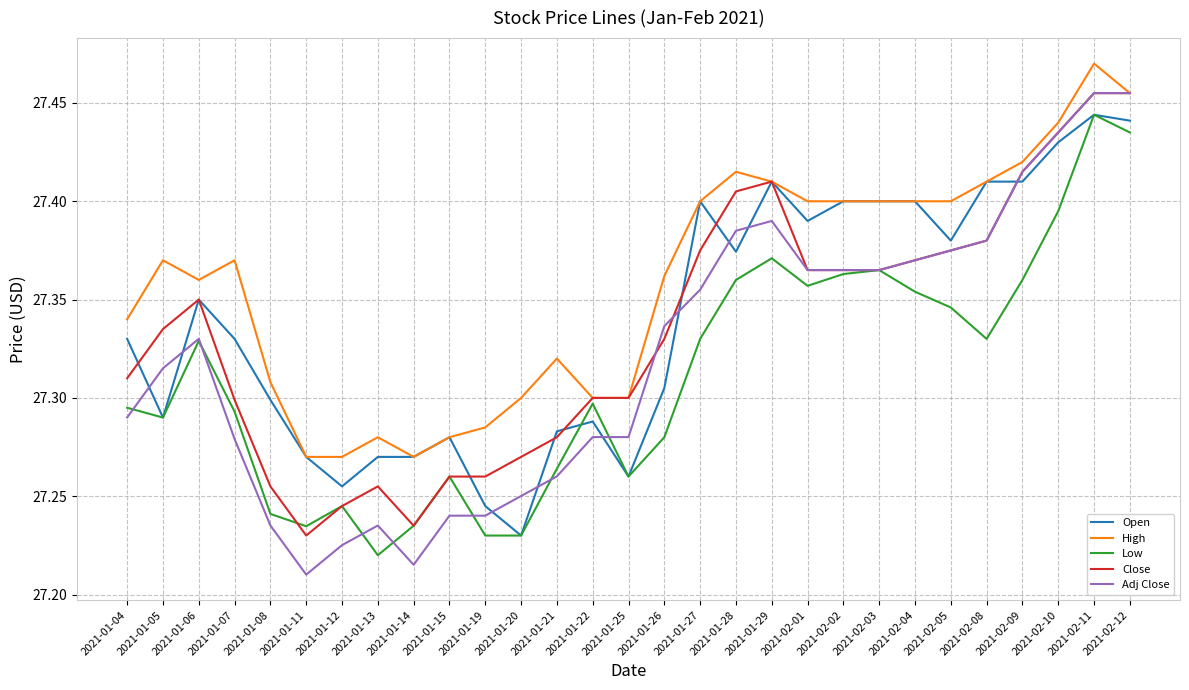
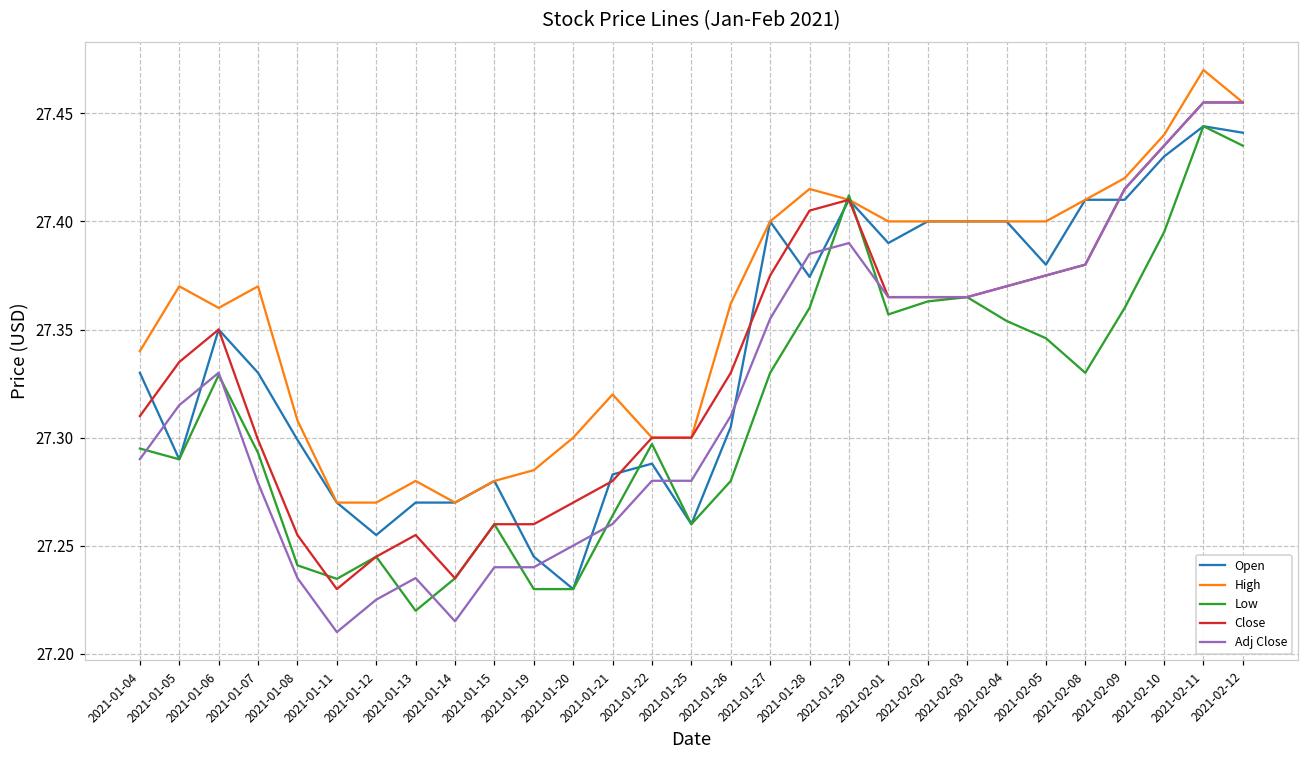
  {
    "Open": {
      "2021-01-04": 27.330,
      "2021-01-07": 27.330,
      "2021-01-08": 27.299,
      "2021-01-12": 27.255,
      "2021-01-13": 27.270,
      "2021-01-19": 27.245,
      "2021-01-21": 27.283,
      "2021-01-22": 27.288,
      "2021-01-26": 27.305,
      "2021-01-28": 27.374,
      "2021-02-01": 27.390,
      "2021-02-05": 27.380,
      "2021-02-09": 27.410,
      "2021-02-10": 27.430,
      "2021-02-12": 27.441
    },
    "High": {
      "2021-01-04": 27.340,
      "2021-01-05": 27.370,
      "2021-01-06": 27.360,
      "2021-01-07": 27.370,
      "2021-01-08": 27.308,
      "2021-01-12": 27.270,
      "2021-01-13": 27.280,
      "2021-01-19": 27.285,
      "2021-01-20": 27.300,
      "2021-01-21": 27.320,
      "2021-01-26": 27.362,
      "2021-01-28": 27.415,
      "2021-02-01": 27.400,
      "2021-02-05": 27.400,
      "2021-02-09": 27.420,
      "2021-02-10": 27.440,
      "2021-02-11": 27.470
    },
    "Low": {
      "2021-01-04": 27.295,
      "2021-01-07": 27.293,
      "2021-01-08": 27.241,
      "2021-01-11": 27.235,
      "2021-01-13": 27.220,
      "2021-01-19": 27.230,
      "2021-01-21": 27.264,
      "2021-01-22": 27.297,
      "2021-01-26": 27.280,
      "2021-01-27": 27.330,
      "2021-01-28": 27.360,
-     "2021-01-29": 27.371,
+     "2021-01-29": 27.412,
      "2021-02-01": 27.357,
      "2021-02-02": 27.363,
      "2021-02-04": 27.354,
      "2021-02-05": 27.346,
      "2021-02-08": 27.330,
      "2021-02-09": 27.360,
      "2021-02-10": 27.395,
      "2021-02-12": 27.435
    },
    "Close": {
      "2021-01-04": 27.310,
      "2021-01-05": 27.335,
      "2021-01-07": 27.299,
      "2021-01-08": 27.255,
      "2021-01-11": 27.230,
      "2021-01-13": 27.255,
      "2021-01-19": 27.260,
      "2021-01-20": 27.270,
      "2021-01-21": 27.280,
      "2021-01-26": 27.330,
      "2021-01-27": 27.375,
      "2021-01-28": 27.405
    },
    "Adj Close": {
      "2021-01-04": 27.290,
      "2021-01-05": 27.315,
      "2021-01-07": 27.279,
      "2021-01-08": 27.235,
      "2021-01-11": 27.210,
      "2021-01-12": 27.225,
      "2021-01-13": 27.235,
      "2021-01-14": 27.215,
      "2021-01-15": 27.240,
      "2021-01-19": 27.240,
      "2021-01-20": 27.250,
      "2021-01-21": 27.260,
      "2021-01-22": 27.280,
      "2021-01-25": 27.280,
-     "2021-01-26": 27.337,
+     "2021-01-26": 27.310,
      "2021-01-27": 27.355,
      "2021-01-28": 27.385,
      "2021-01-29": 27.390
    }
  }
